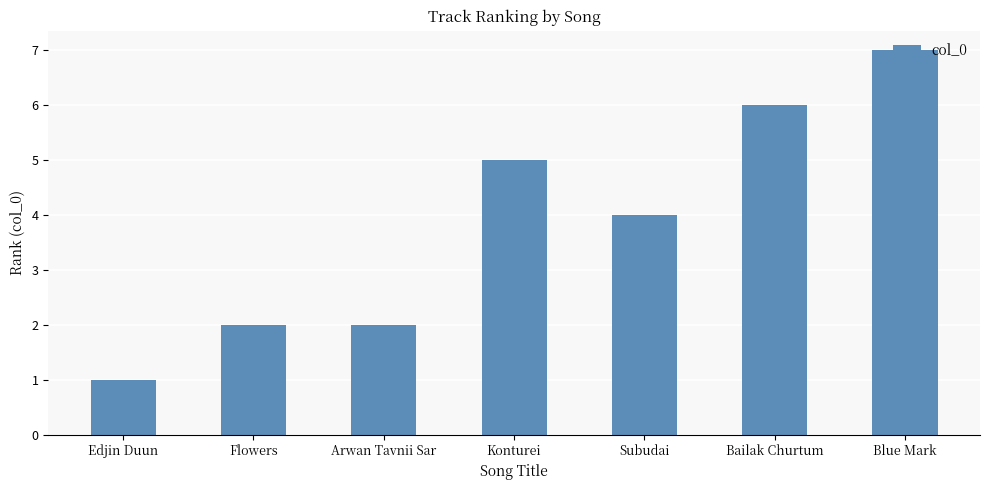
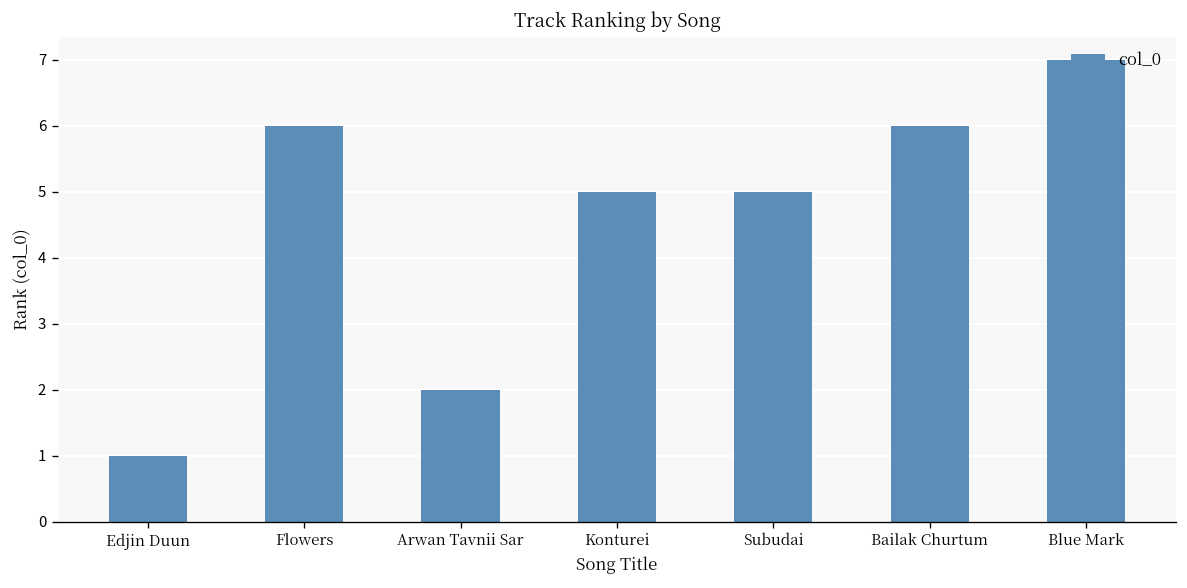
  {
    "Edjin Duun": 1,
-   "Flowers": 2,
+   "Flowers": 6,
    "Arwan Tavnii Sar": 2,
    "Konturei": 5,
-   "Subudai": 4,
+   "Subudai": 5,
    "Bailak Churtum": 6,
    "Blue Mark": 7
  }
